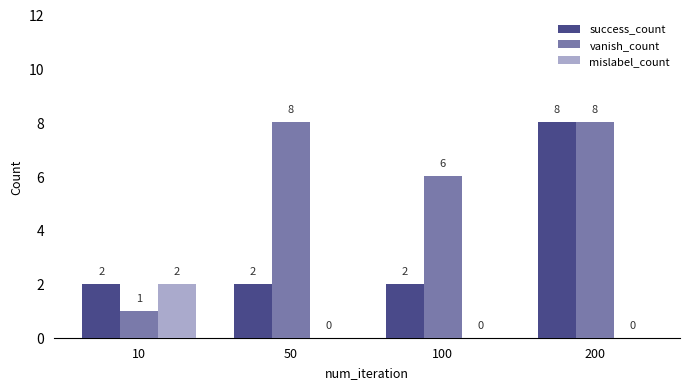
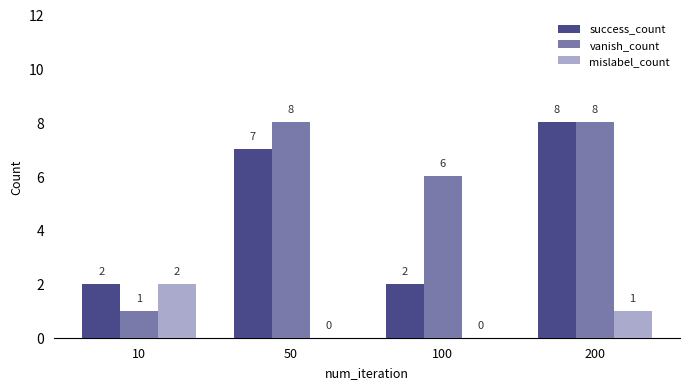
  {
    "success_count": {
      "10": 2,
-     "50": 2,
+     "50": 7,
      "100": 2,
      "200": 8
    },
    "vanish_count": {
      "10": 1,
      "50": 8,
      "100": 6,
      "200": 8
    },
    "mislabel_count": {
      "10": 2,
      "50": 0,
      "100": 0,
-     "200": 0
+     "200": 1
    }
  }
